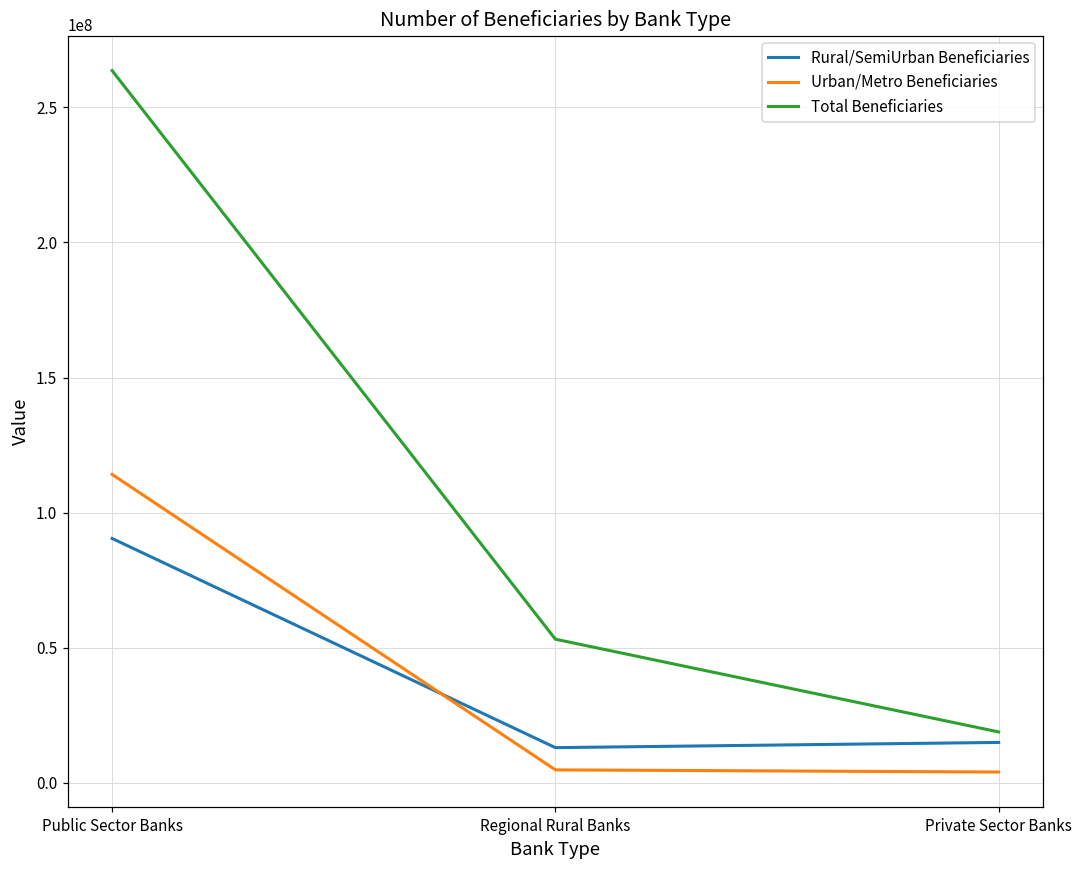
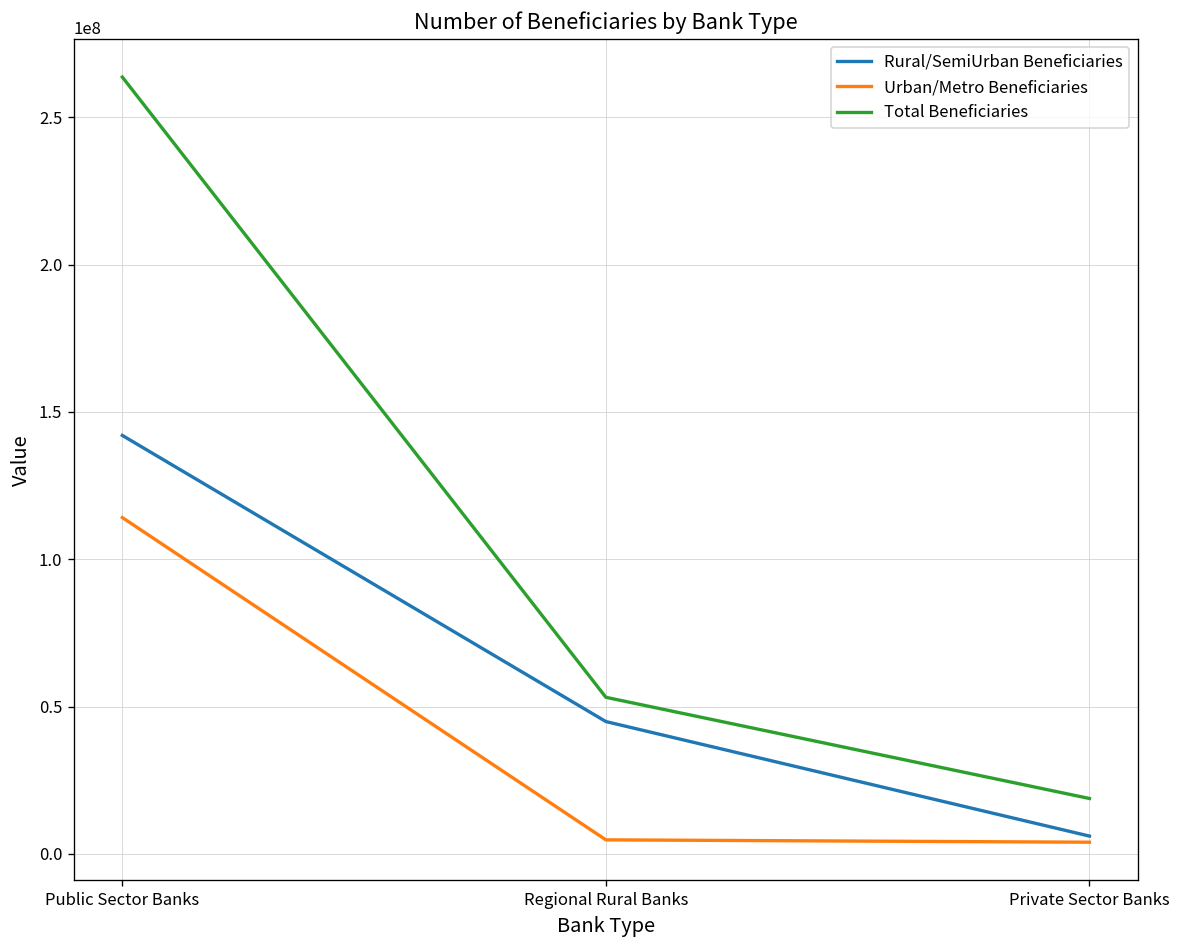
  {
    "Rural/SemiUrban Beneficiaries": {
-     "Public Sector Banks": 90000000,
-     "Regional Rural Banks": 13000000,
-     "Private Sector Banks": 15000000
+     "Public Sector Banks": 142000000,
+     "Regional Rural Banks": 45000000,
+     "Private Sector Banks": 6000000
    },
    "Urban/Metro Beneficiaries": {
      "Public Sector Banks": 114000000,
      "Regional Rural Banks": 5000000,
      "Private Sector Banks": 4000000
    },
    "Total Beneficiaries": {
      "Public Sector Banks": 264000000,
      "Regional Rural Banks": 53000000,
      "Private Sector Banks": 19000000
    }
  }
